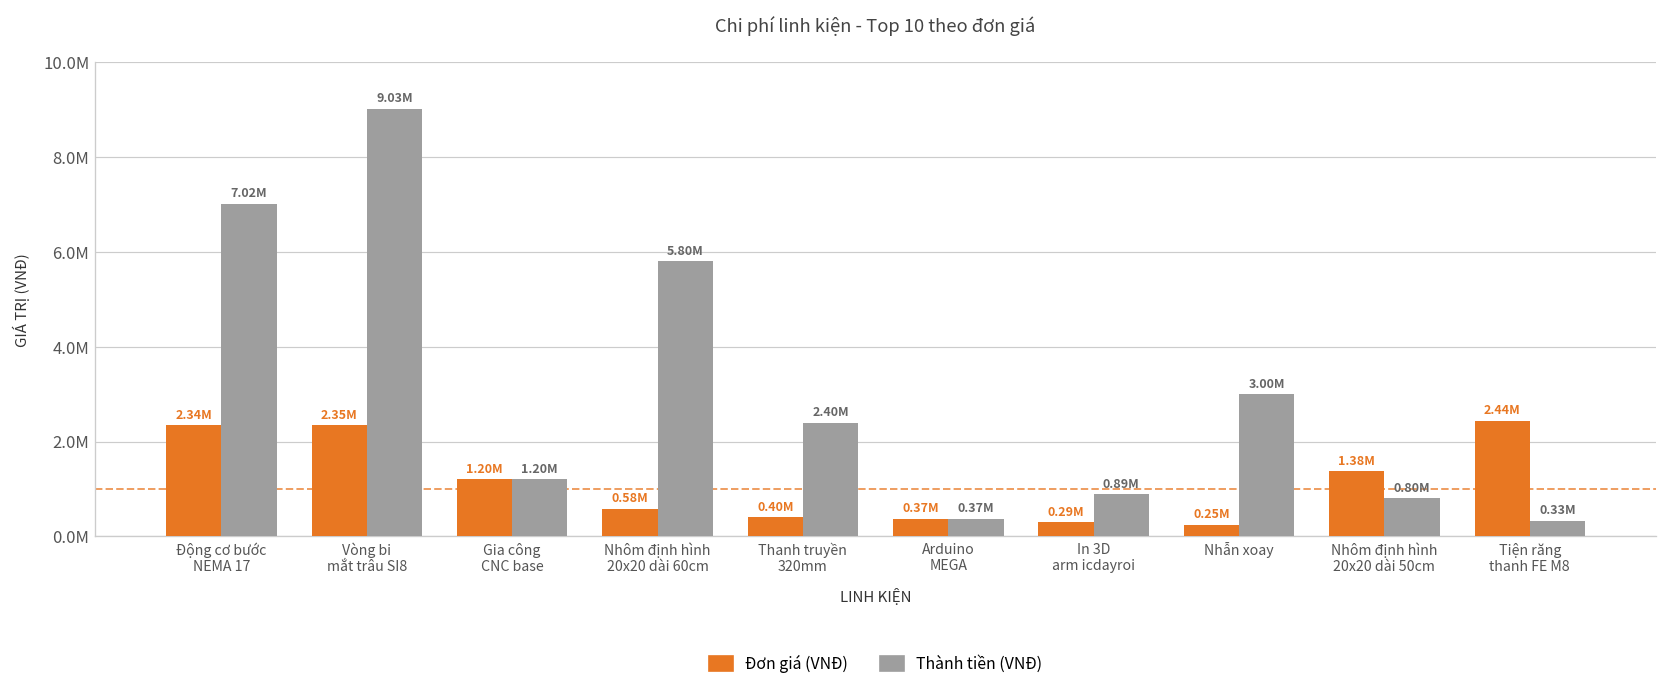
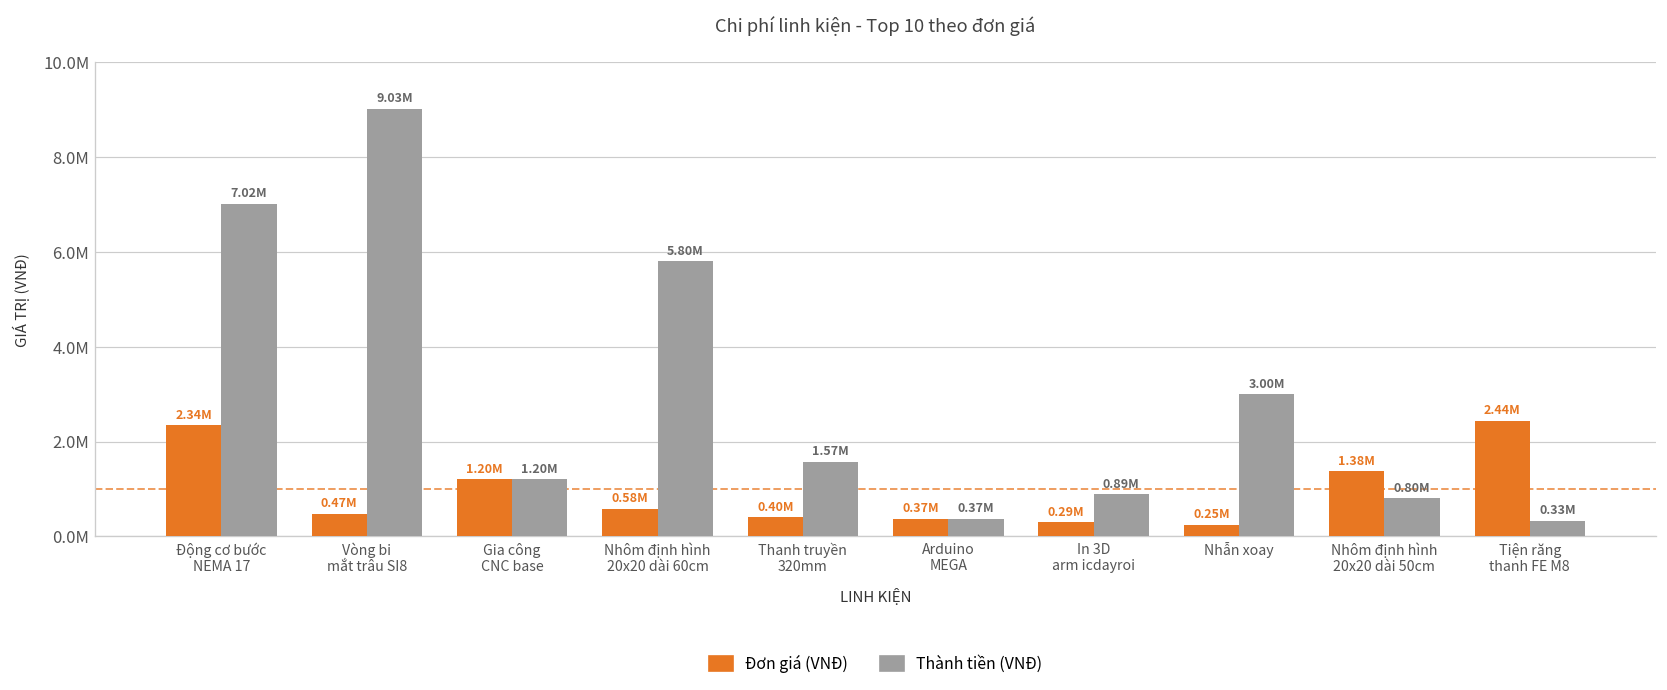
  {
    "Đơn giá (VNĐ)": {
      "Động cơ bước NEMA 17": "2.34M",
-     "Vòng bi mắt trâu SI8": "2.35M",
+     "Vòng bi mắt trâu SI8": "0.47M",
      "Gia công CNC base": "1.20M",
      "Nhôm định hình 20x20 dài 60cm": "0.58M",
      "Thanh truyền 320mm": "0.40M",
      "Arduino MEGA": "0.37M",
      "In 3D arm icdayroi": "0.29M",
      "Nhẫn xoay": "0.25M",
      "Nhôm định hình 20x20 dài 50cm": "1.38M",
      "Tiện răng thanh FE M8": "2.44M"
    },
    "Thành tiền (VNĐ)": {
      "Động cơ bước NEMA 17": "7.02M",
      "Vòng bi mắt trâu SI8": "9.03M",
      "Gia công CNC base": "1.20M",
      "Nhôm định hình 20x20 dài 60cm": "5.80M",
-     "Thanh truyền 320mm": "2.40M",
+     "Thanh truyền 320mm": "1.57M",
      "Arduino MEGA": "0.37M",
      "In 3D arm icdayroi": "0.89M",
      "Nhẫn xoay": "3.00M",
      "Nhôm định hình 20x20 dài 50cm": "0.80M",
      "Tiện răng thanh FE M8": "0.33M"
    }
  }
